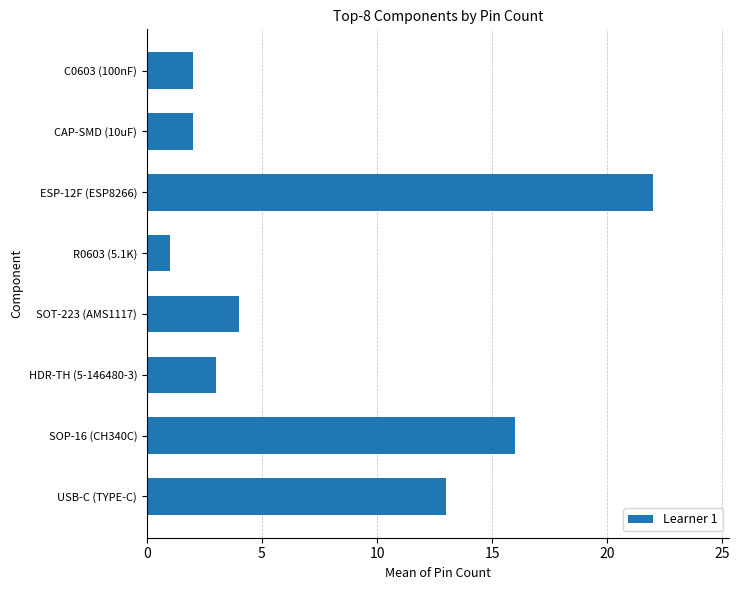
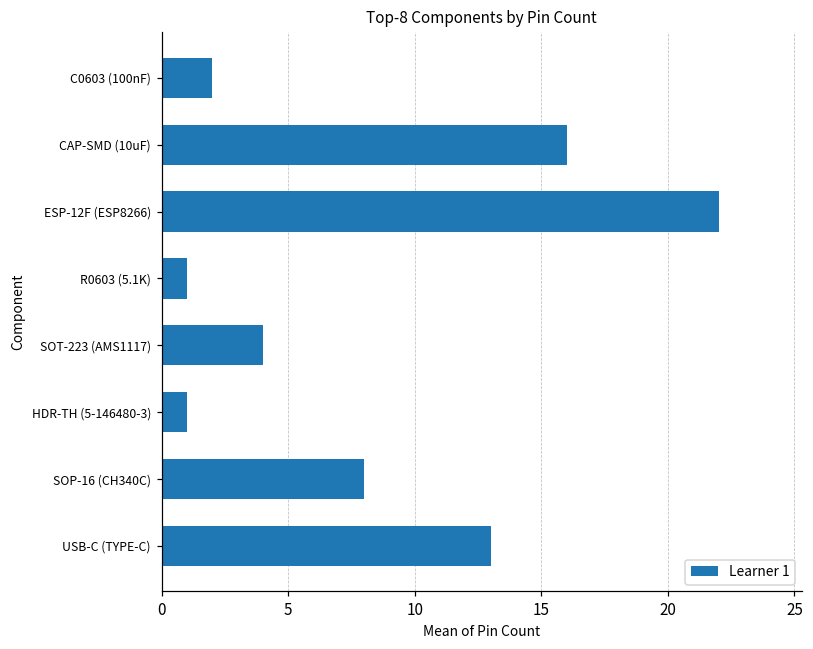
  {
    "C0603 (100nF)": 2,
-   "CAP-SMD (10uF)": 2,
+   "CAP-SMD (10uF)": 16,
    "ESP-12F (ESP8266)": 22,
    "R0603 (5.1K)": 1,
    "SOT-223 (AMS1117)": 4,
-   "HDR-TH (5-146480-3)": 3,
-   "SOP-16 (CH340C)": 16,
+   "HDR-TH (5-146480-3)": 1,
+   "SOP-16 (CH340C)": 8,
    "USB-C (TYPE-C)": 13
  }
